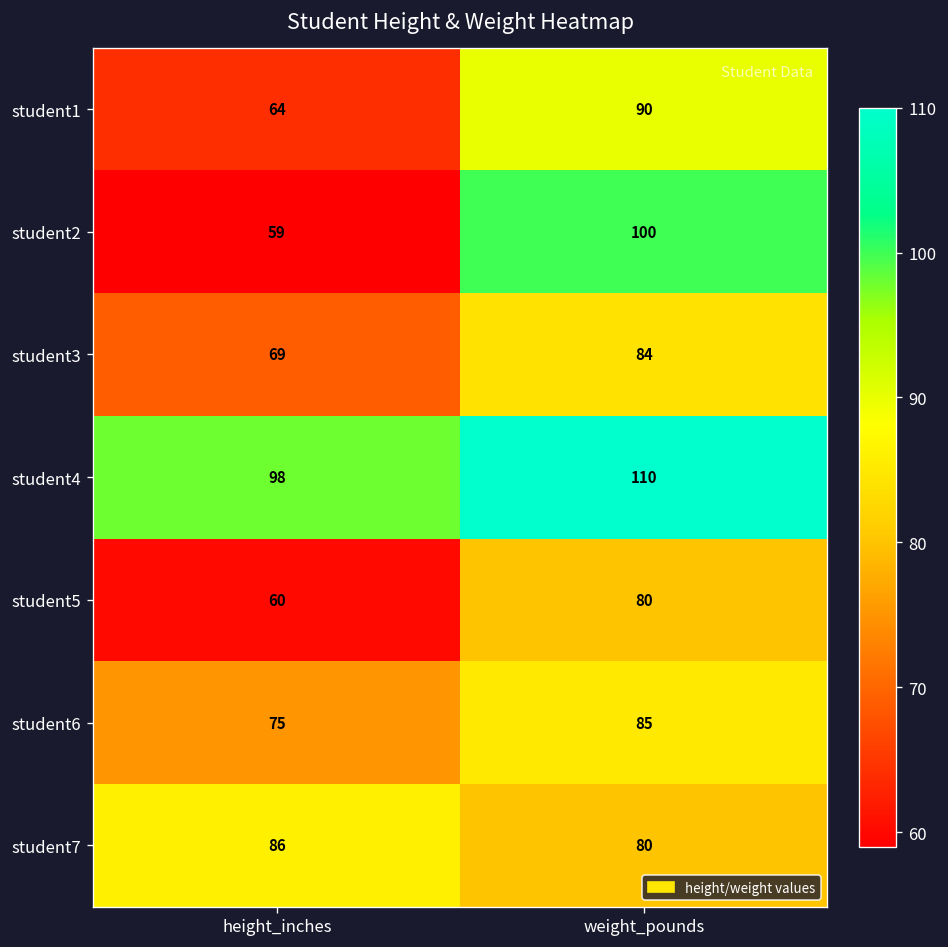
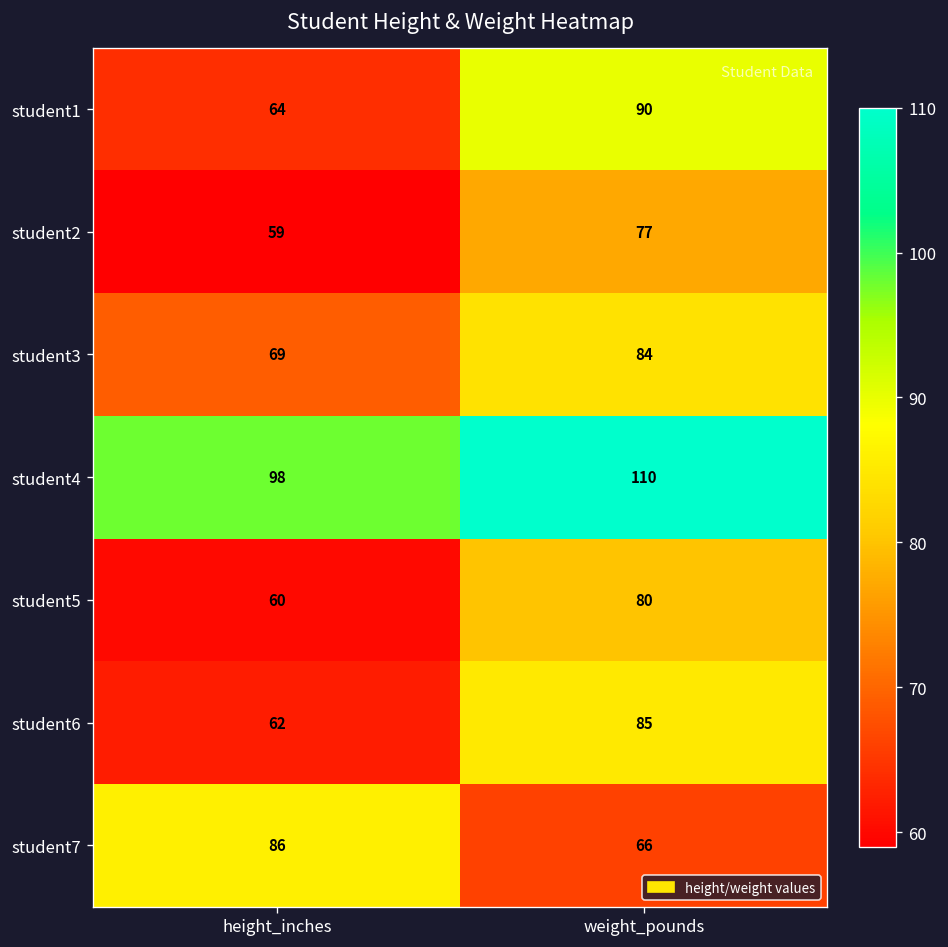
  {
    "student1": {
      "height_inches": 64
    },
    "student2": {
      "height_inches": 59,
-     "weight_pounds": 100
+     "weight_pounds": 77
    },
    "student3": {
      "height_inches": 69,
      "weight_pounds": 84
    },
    "student4": {
      "height_inches": 98,
      "weight_pounds": 110
    },
    "student5": {
      "height_inches": 60,
      "weight_pounds": 80
    },
    "student6": {
-     "height_inches": 75,
+     "height_inches": 62,
      "weight_pounds": 85
    },
    "student7": {
      "height_inches": 86,
-     "weight_pounds": 80
+     "weight_pounds": 66
    }
  }
